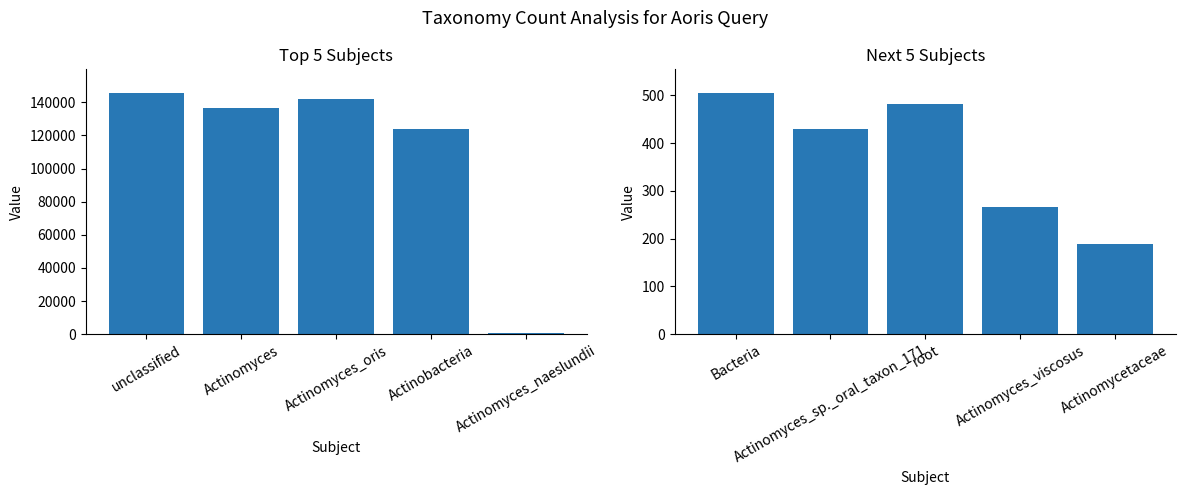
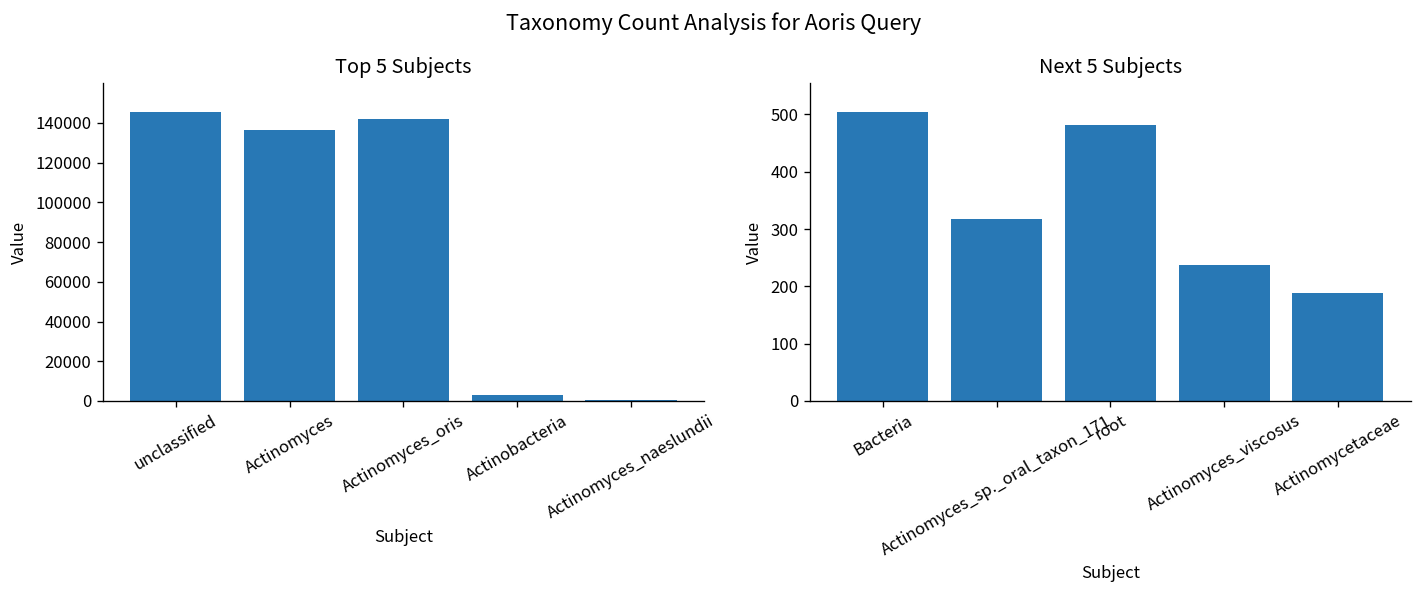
  {
    "Top 5 Subjects": {
      "unclassified": 145000,
      "Actinomyces": 136000,
      "Actinomyces_oris": 142000,
-     "Actinobacteria": 124000
+     "Actinobacteria": 3000
    },
    "Next 5 Subjects": {
      "Bacteria": 500,
-     "Actinomyces_sp._oral_taxon_171": 430,
+     "Actinomyces_sp._oral_taxon_171": 320,
      "root": 480,
-     "Actinomyces_viscosus": 270,
+     "Actinomyces_viscosus": 240,
      "Actinomycetaceae": 190
    }
  }
